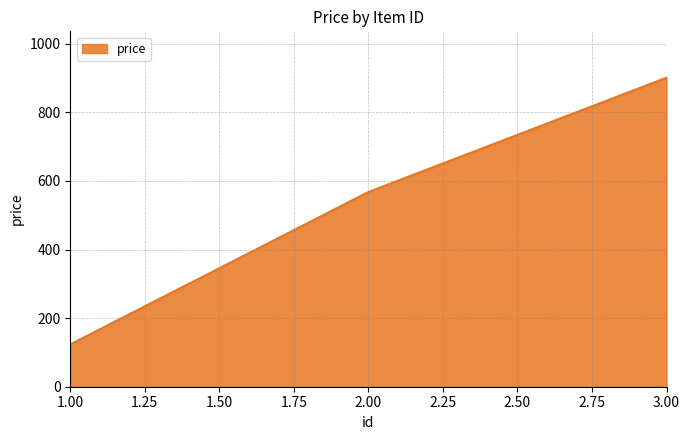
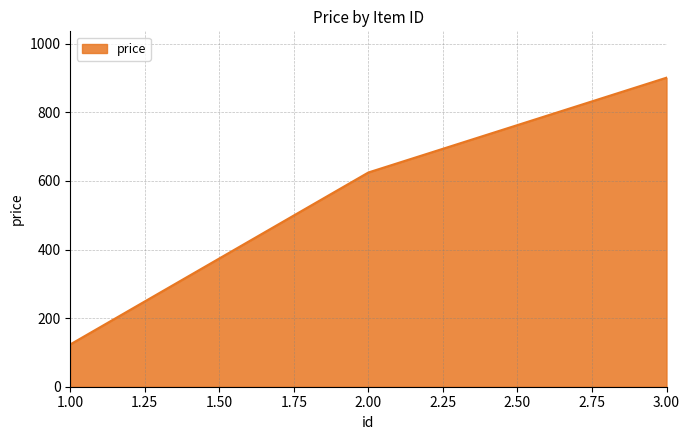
  {
    "1.00": 120,
-   "2.00": 570,
+   "2.00": 620,
    "3.00": 900
  }
